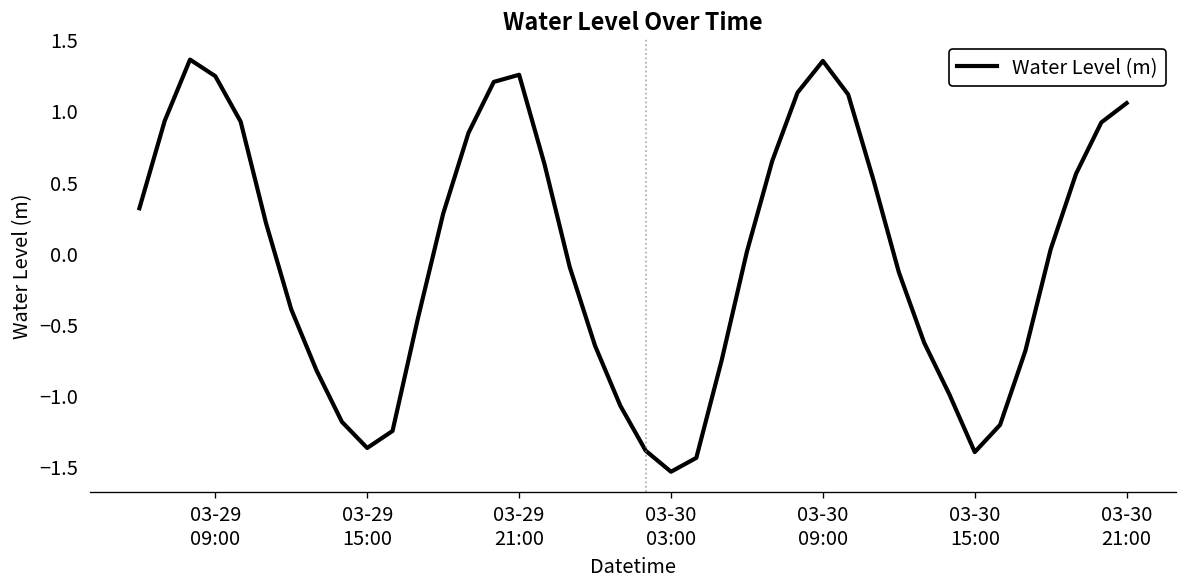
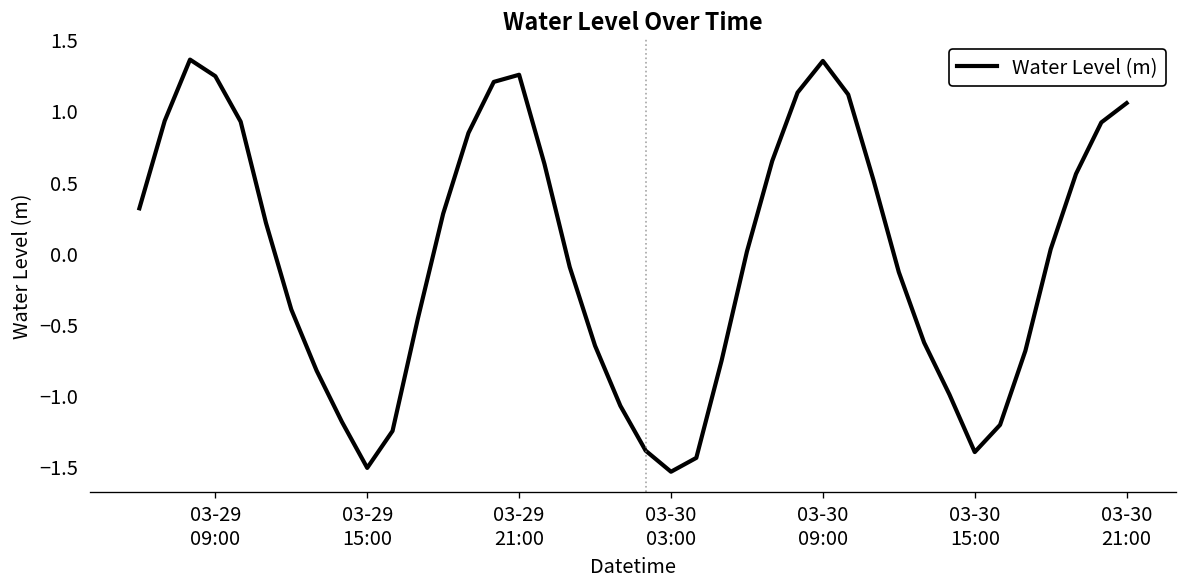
  {
    "03-29 09:00": 1.24,
-   "03-29 15:00": -1.37,
+   "03-29 15:00": -1.51,
    "03-29 21:00": 1.25,
    "03-30 03:00": -1.54,
    "03-30 09:00": 1.35,
    "03-30 15:00": -1.40,
    "03-30 21:00": 1.05
  }
